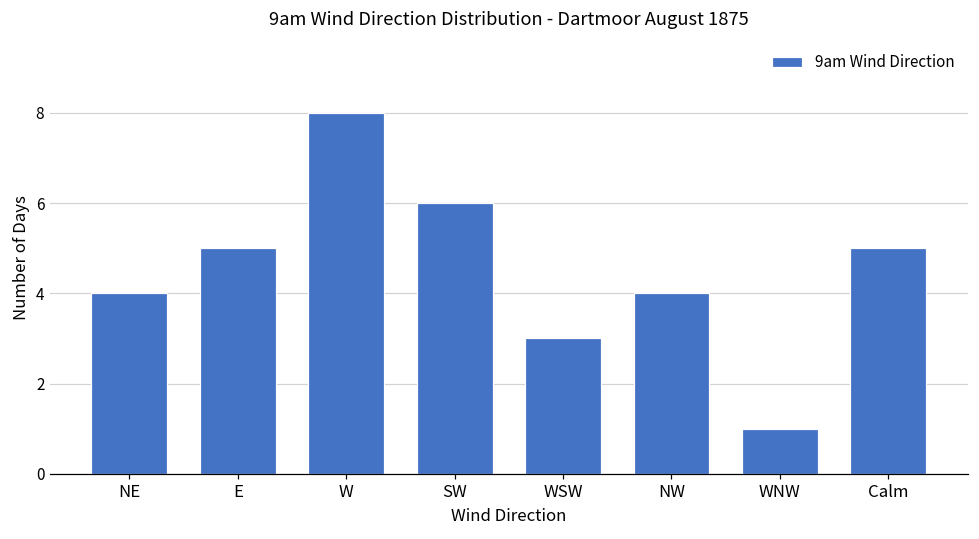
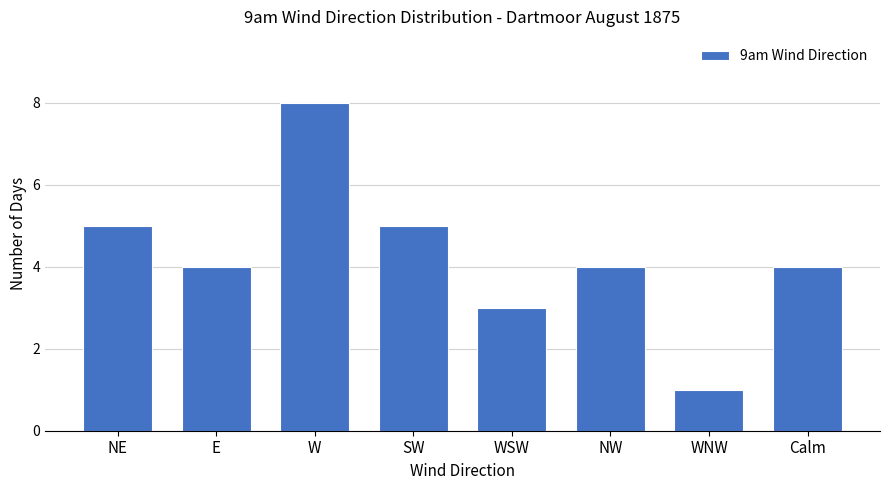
  {
-   "NE": 4,
-   "E": 5,
+   "NE": 5,
+   "E": 4,
    "W": 8,
-   "SW": 6,
+   "SW": 5,
    "WSW": 3,
    "NW": 4,
    "WNW": 1,
-   "Calm": 5
+   "Calm": 4
  }
